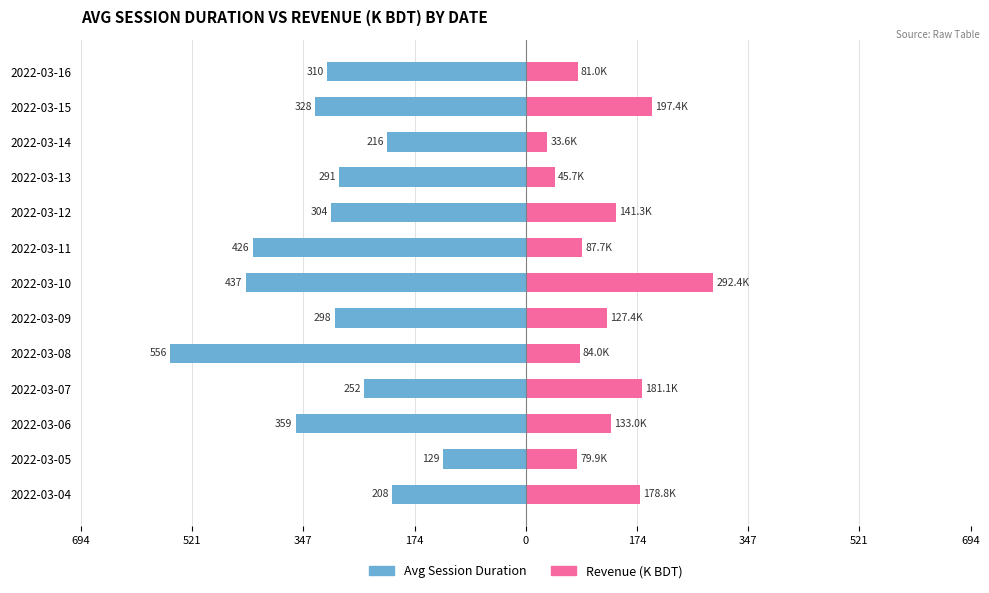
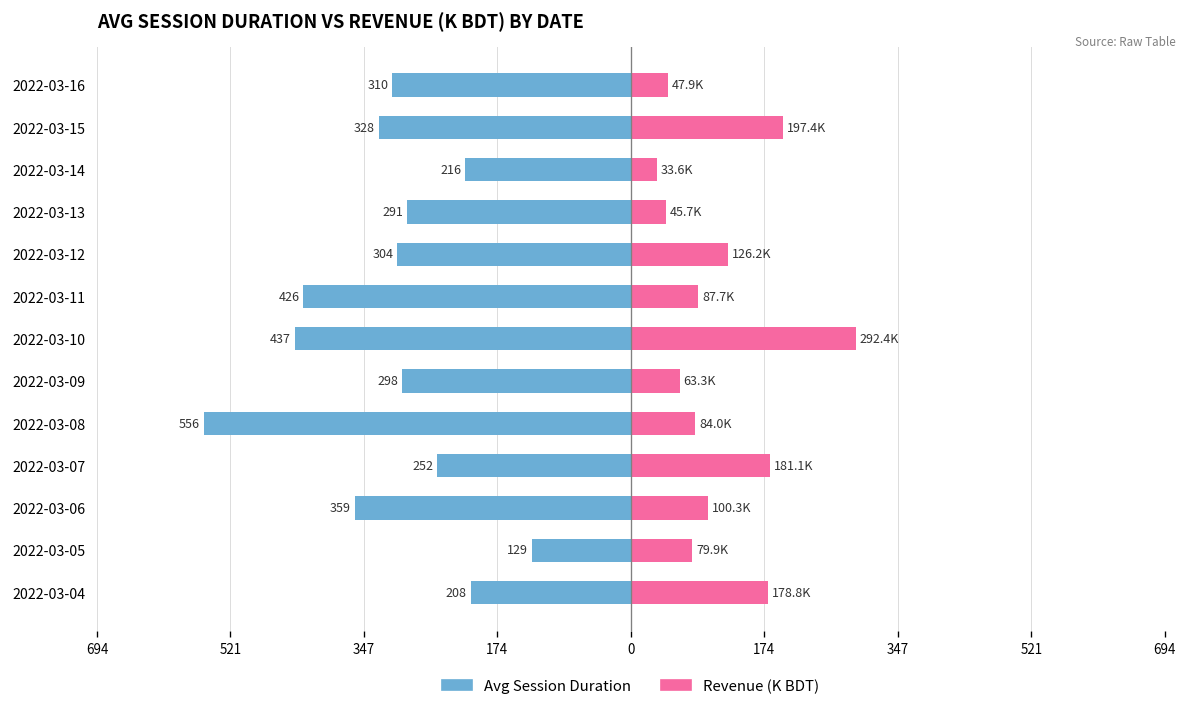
  {
    "Revenue (K BDT)": {
-     "2022-03-16": "81.0K",
+     "2022-03-16": "47.9K",
      "2022-03-15": "197.4K",
      "2022-03-14": "33.6K",
      "2022-03-13": "45.7K",
-     "2022-03-12": "141.3K",
+     "2022-03-12": "126.2K",
      "2022-03-11": "87.7K",
      "2022-03-10": "292.4K",
-     "2022-03-09": "127.4K",
+     "2022-03-09": "63.3K",
      "2022-03-08": "84.0K",
      "2022-03-07": "181.1K",
-     "2022-03-06": "133.0K",
+     "2022-03-06": "100.3K",
      "2022-03-05": "79.9K",
      "2022-03-04": "178.8K"
    }
  }
